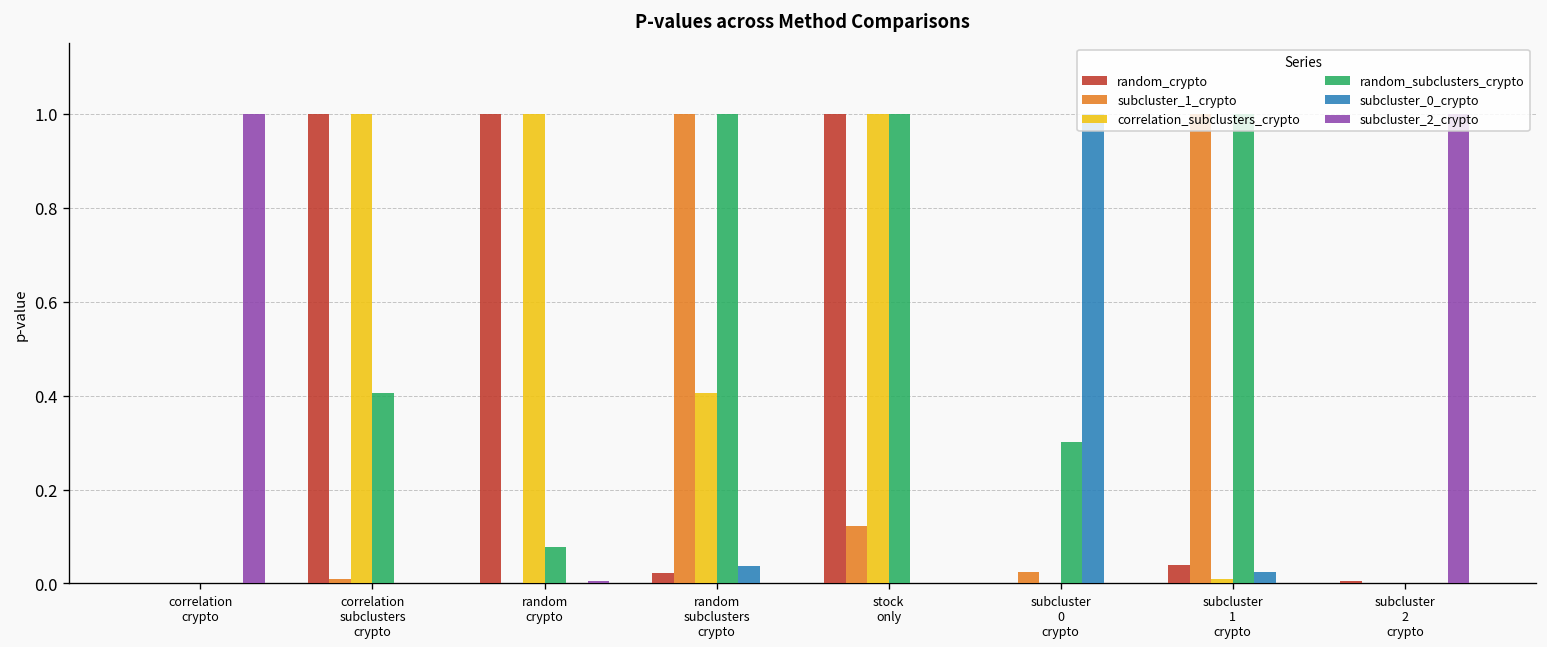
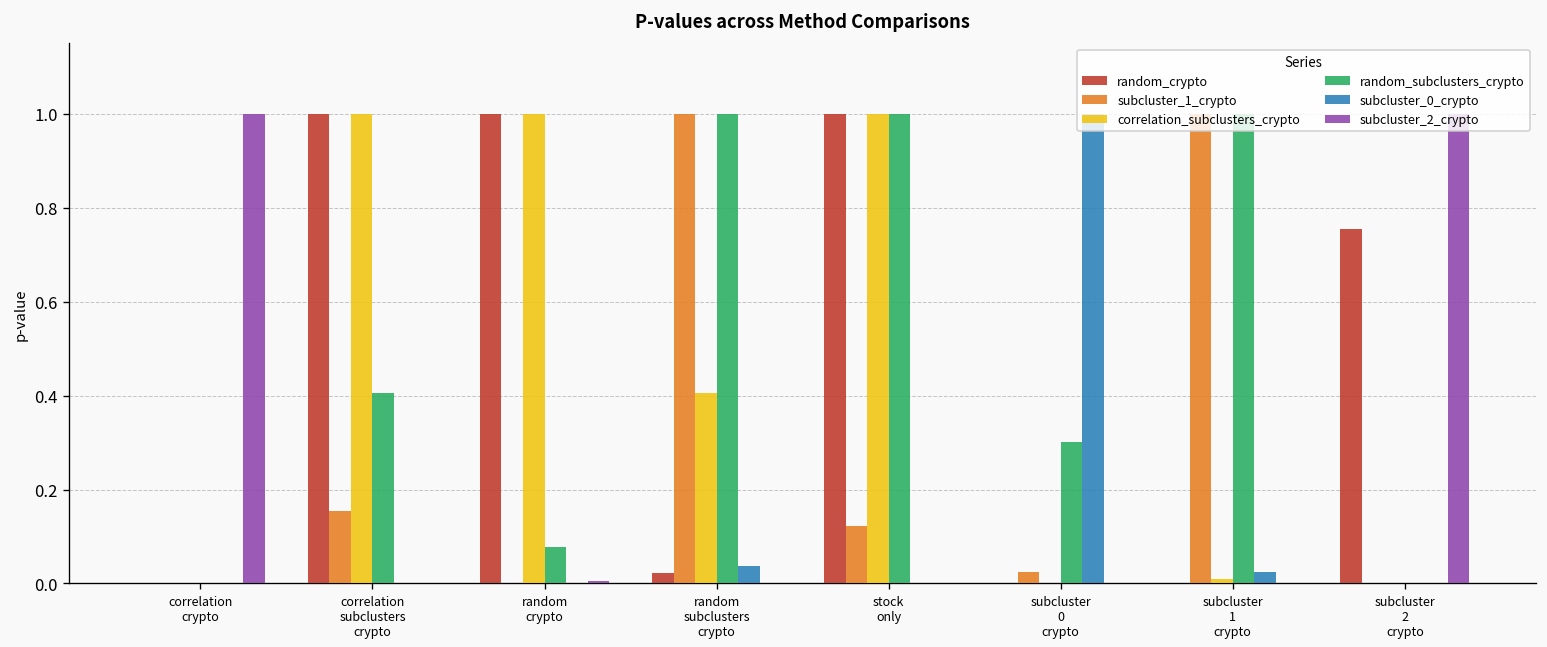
  {
    "random_crypto": {
      "correlation subclusters crypto": 1.00,
      "random crypto": 1.00,
      "random subclusters crypto": 0.02,
      "stock only": 1.00,
      "subcluster 0 crypto": 0.00,
-     "subcluster 1 crypto": 0.04,
-     "subcluster 2 crypto": 0.00
+     "subcluster 1 crypto": 0.00,
+     "subcluster 2 crypto": 0.75
    },
    "subcluster_1_crypto": {
      "correlation crypto": 0.00,
-     "correlation subclusters crypto": 0.01,
+     "correlation subclusters crypto": 0.15,
      "random subclusters crypto": 1.00,
      "stock only": 0.12,
      "subcluster 0 crypto": 0.02,
      "subcluster 2 crypto": 0.00
    },
    "correlation_subclusters_crypto": {
      "correlation crypto": 0.00,
      "correlation subclusters crypto": 1.00,
      "random crypto": 1.00,
      "random subclusters crypto": 0.41,
      "stock only": 1.00,
      "subcluster 0 crypto": 0.00,
      "subcluster 1 crypto": 0.01
    },
    "random_subclusters_crypto": {
      "correlation crypto": 0.00,
      "correlation subclusters crypto": 0.41,
      "random crypto": 0.08,
      "random subclusters crypto": 1.00,
      "stock only": 1.00,
      "subcluster 0 crypto": 0.30,
      "subcluster 2 crypto": 0.00
    },
    "subcluster_0_crypto": {
      "correlation crypto": 0.00,
      "correlation subclusters crypto": 0.00,
      "random crypto": 0.00,
      "random subclusters crypto": 0.04,
      "stock only": 0.00,
      "subcluster 1 crypto": 0.02,
      "subcluster 2 crypto": 0.00
    },
    "subcluster_2_crypto": {
      "correlation crypto": 1.00,
      "random subclusters crypto": 0.00,
      "stock only": 0.00,
      "subcluster 0 crypto": 0.00,
      "subcluster 1 crypto": 0.00
    }
  }
